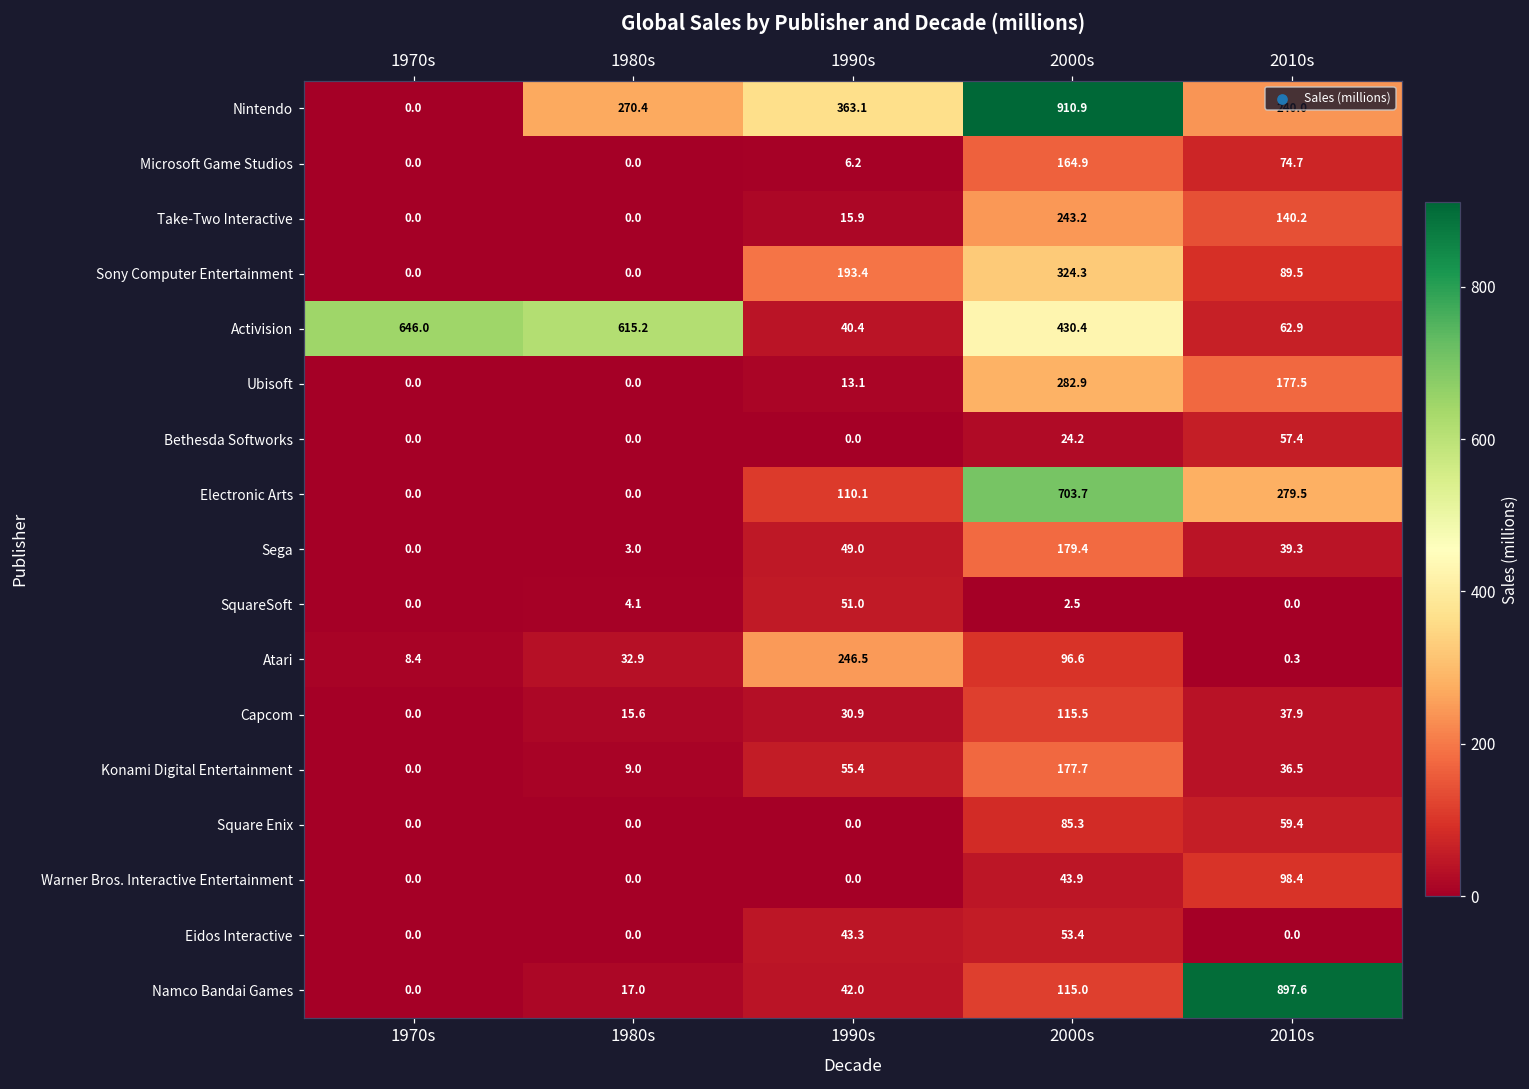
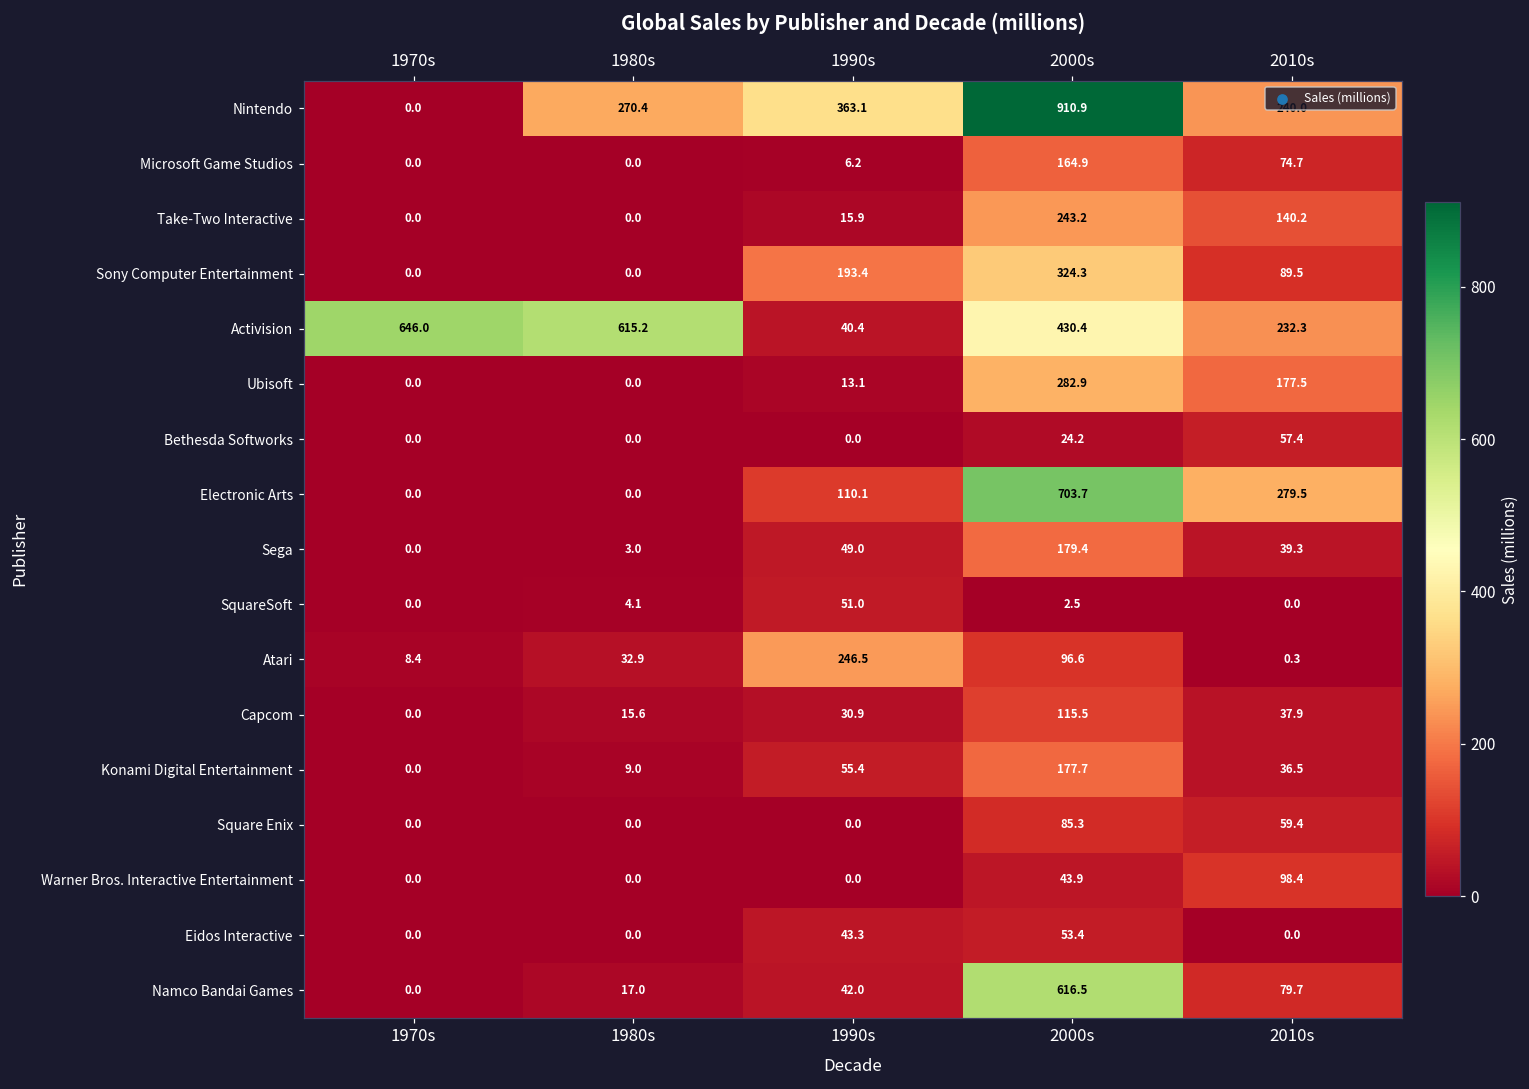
  {
    "Nintendo": {
      "1970s": 0.0,
      "1980s": 270.4,
      "1990s": 363.1,
      "2000s": 910.9
    },
    "Microsoft Game Studios": {
      "1970s": 0.0,
      "1980s": 0.0,
      "1990s": 6.2,
      "2000s": 164.9,
      "2010s": 74.7
    },
    "Take-Two Interactive": {
      "1970s": 0.0,
      "1980s": 0.0,
      "1990s": 15.9,
      "2000s": 243.2,
      "2010s": 140.2
    },
    "Sony Computer Entertainment": {
      "1970s": 0.0,
      "1980s": 0.0,
      "1990s": 193.4,
      "2000s": 324.3,
      "2010s": 89.5
    },
    "Activision": {
      "1970s": 646.0,
      "1980s": 615.2,
      "1990s": 40.4,
      "2000s": 430.4,
-     "2010s": 62.9
+     "2010s": 232.3
    },
    "Ubisoft": {
      "1970s": 0.0,
      "1980s": 0.0,
      "1990s": 13.1,
      "2000s": 282.9,
      "2010s": 177.5
    },
    "Bethesda Softworks": {
      "1970s": 0.0,
      "1980s": 0.0,
      "1990s": 0.0,
      "2000s": 24.2,
      "2010s": 57.4
    },
    "Electronic Arts": {
      "1970s": 0.0,
      "1980s": 0.0,
      "1990s": 110.1,
      "2000s": 703.7,
      "2010s": 279.5
    },
    "Sega": {
      "1970s": 0.0,
      "1980s": 3.0,
      "1990s": 49.0,
      "2000s": 179.4,
      "2010s": 39.3
    },
    "SquareSoft": {
      "1970s": 0.0,
      "1980s": 4.1,
      "1990s": 51.0,
      "2000s": 2.5,
      "2010s": 0.0
    },
    "Atari": {
      "1970s": 8.4,
      "1980s": 32.9,
      "1990s": 246.5,
      "2000s": 96.6,
      "2010s": 0.3
    },
    "Capcom": {
      "1970s": 0.0,
      "1980s": 15.6,
      "1990s": 30.9,
      "2000s": 115.5,
      "2010s": 37.9
    },
    "Konami Digital Entertainment": {
      "1970s": 0.0,
      "1980s": 9.0,
      "1990s": 55.4,
      "2000s": 177.7,
      "2010s": 36.5
    },
    "Square Enix": {
      "1970s": 0.0,
      "1980s": 0.0,
      "1990s": 0.0,
      "2000s": 85.3,
      "2010s": 59.4
    },
    "Warner Bros. Interactive Entertainment": {
      "1970s": 0.0,
      "1980s": 0.0,
      "1990s": 0.0,
      "2000s": 43.9,
      "2010s": 98.4
    },
    "Eidos Interactive": {
      "1970s": 0.0,
      "1980s": 0.0,
      "1990s": 43.3,
      "2000s": 53.4,
      "2010s": 0.0
    },
    "Namco Bandai Games": {
      "1970s": 0.0,
      "1980s": 17.0,
      "1990s": 42.0,
-     "2000s": 115.0,
-     "2010s": 897.6
+     "2000s": 616.5,
+     "2010s": 79.7
    }
  }
